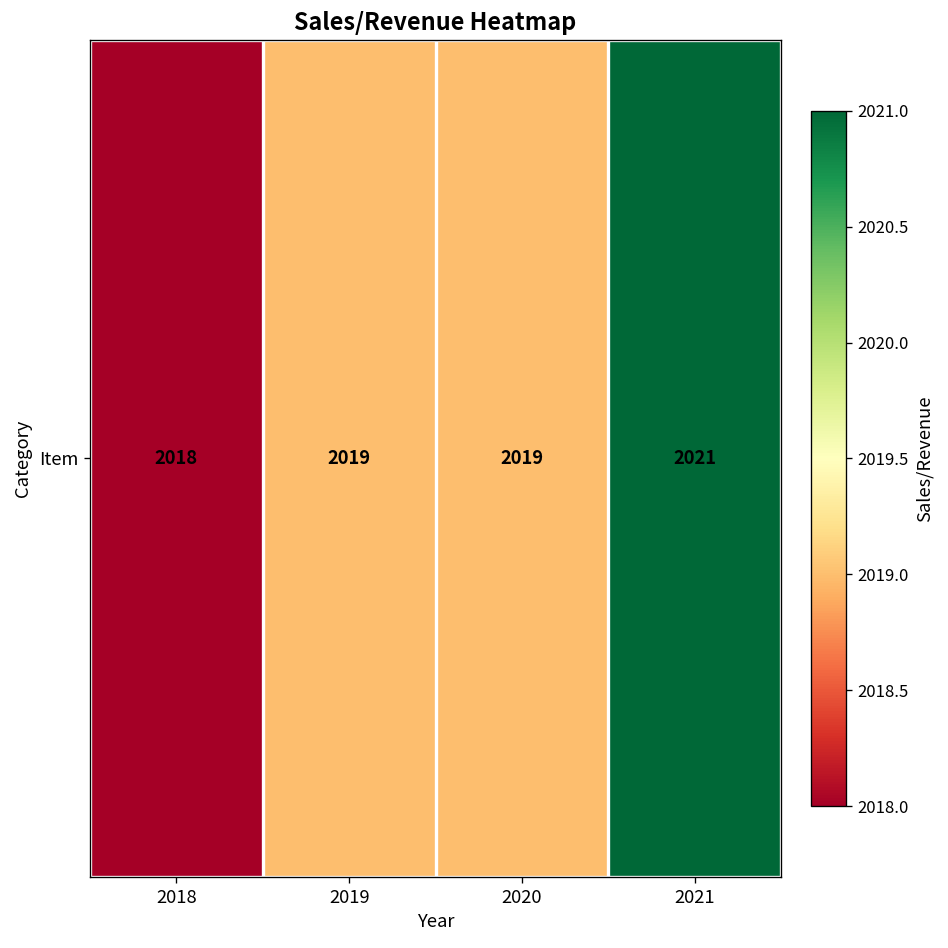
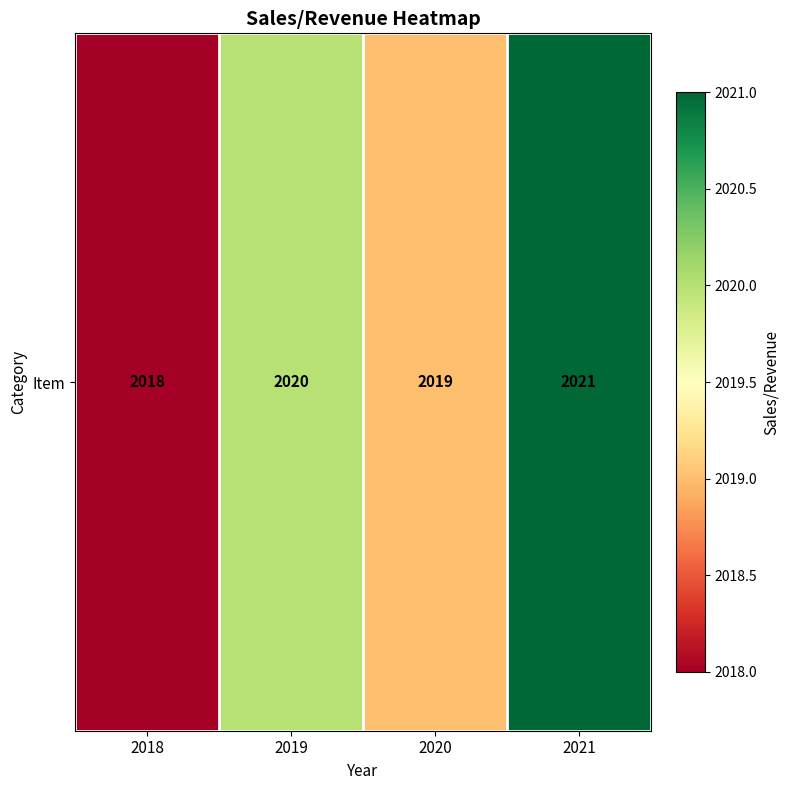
  {
    "Item": {
      "2018": 2018,
-     "2019": 2019,
+     "2019": 2020,
      "2020": 2019,
      "2021": 2021
    }
  }
